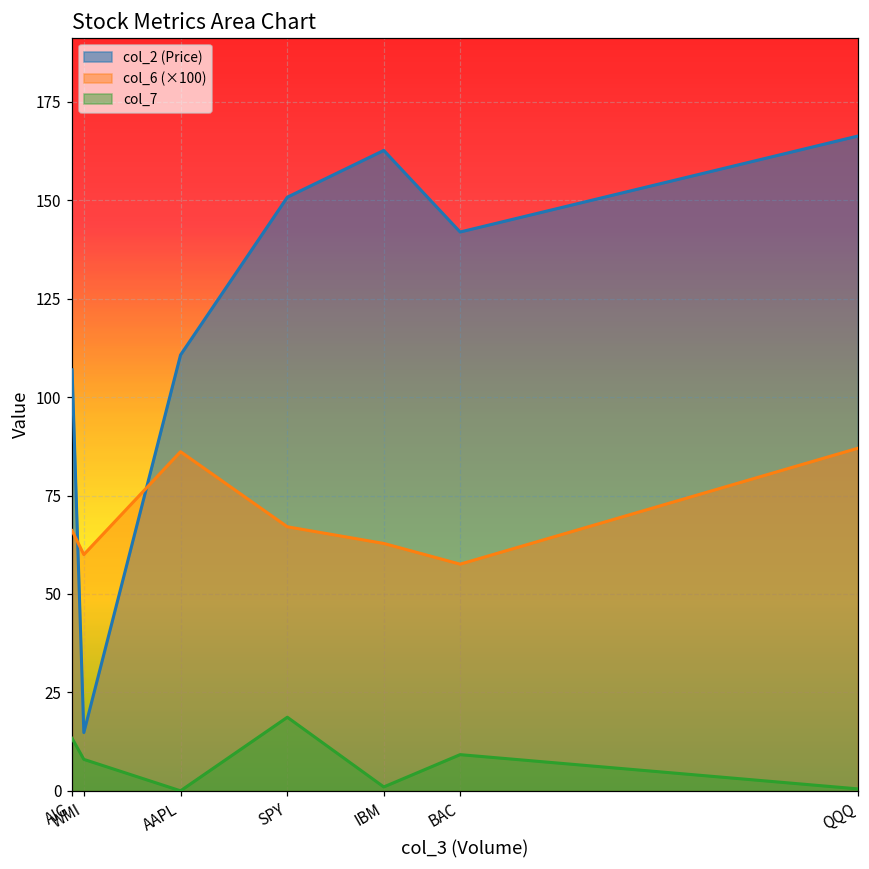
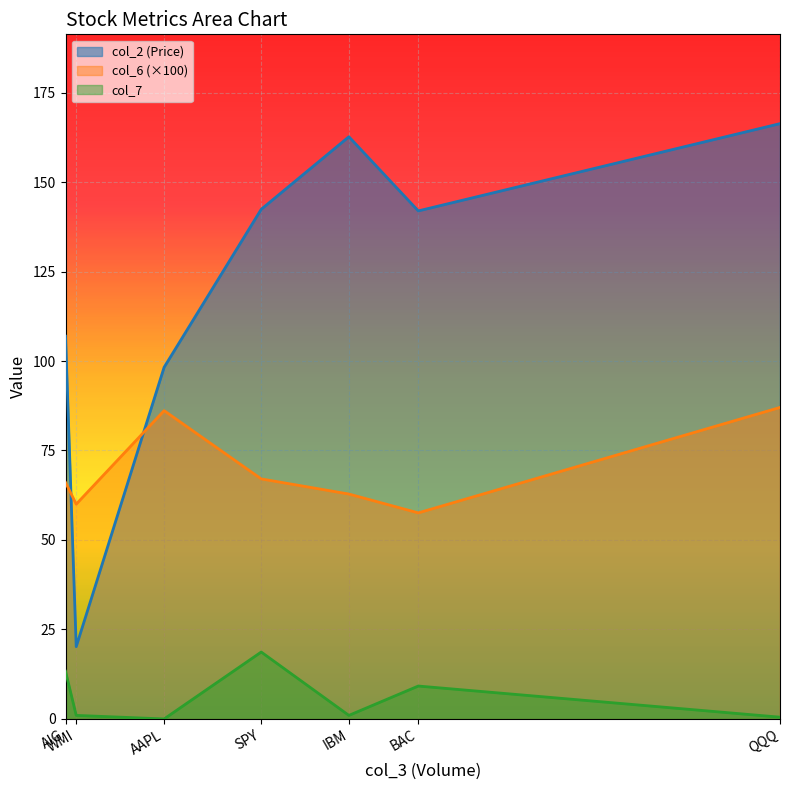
  {
    "col_2 (Price)": {
      "AIG": 107,
-     "WMI": 15,
-     "AAPL": 111,
-     "SPY": 151,
+     "WMI": 20,
+     "AAPL": 98,
+     "SPY": 142,
      "IBM": 163,
      "BAC": 142,
      "QQQ": 166
    },
    "col_6 (×100)": {
      "AIG": 66,
      "WMI": 60,
      "AAPL": 86,
      "SPY": 67,
      "IBM": 63,
      "BAC": 58,
      "QQQ": 87
    },
    "col_7": {
      "AIG": 13,
-     "WMI": 8,
+     "WMI": 1,
      "AAPL": 0,
      "SPY": 19,
      "IBM": 1,
      "BAC": 9,
      "QQQ": 1
    }
  }
